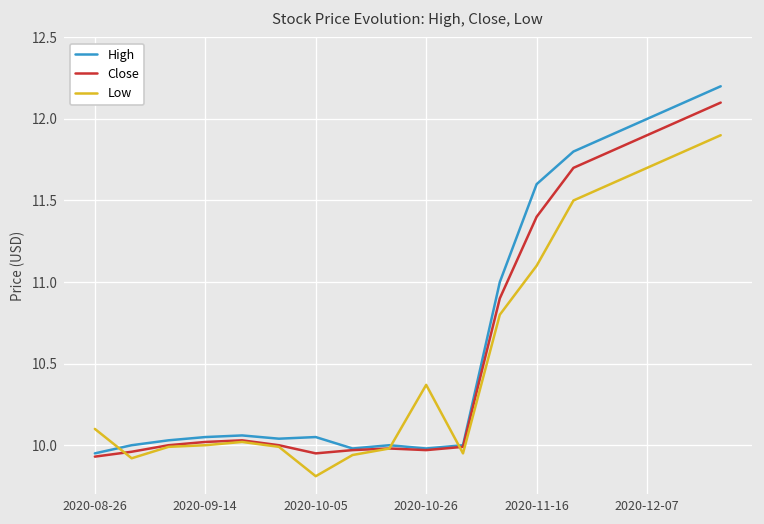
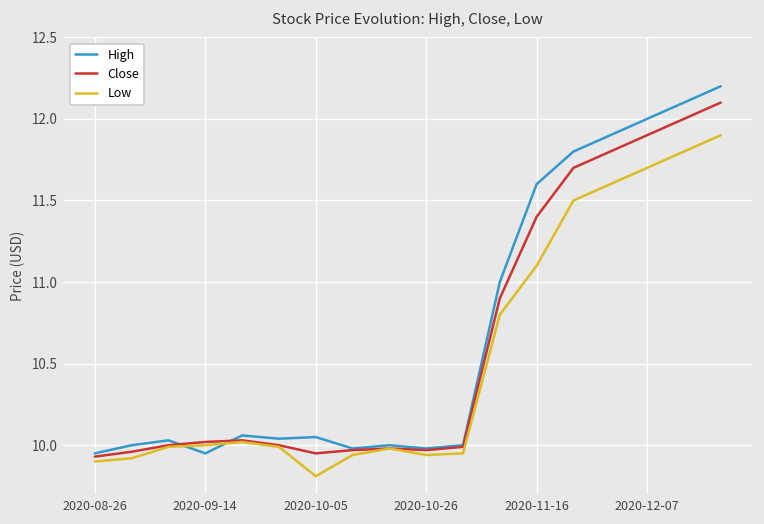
  {
    "High": {
      "2020-08-26": 9.95,
-     "2020-09-14": 10.05,
+     "2020-09-14": 9.95,
      "2020-10-05": 10.05,
      "2020-11-16": 11.60,
      "2020-12-07": 12.00
    },
    "Close": {
      "2020-08-26": 9.93,
      "2020-09-14": 10.02,
      "2020-10-05": 9.95,
      "2020-11-16": 11.40,
      "2020-12-07": 11.90
    },
    "Low": {
-     "2020-08-26": 10.1,
+     "2020-08-26": 9.9,
      "2020-09-14": 10.00,
      "2020-10-05": 9.81,
-     "2020-10-26": 10.37,
+     "2020-10-26": 9.94,
      "2020-11-16": 11.10,
      "2020-12-07": 11.70
    }
  }
